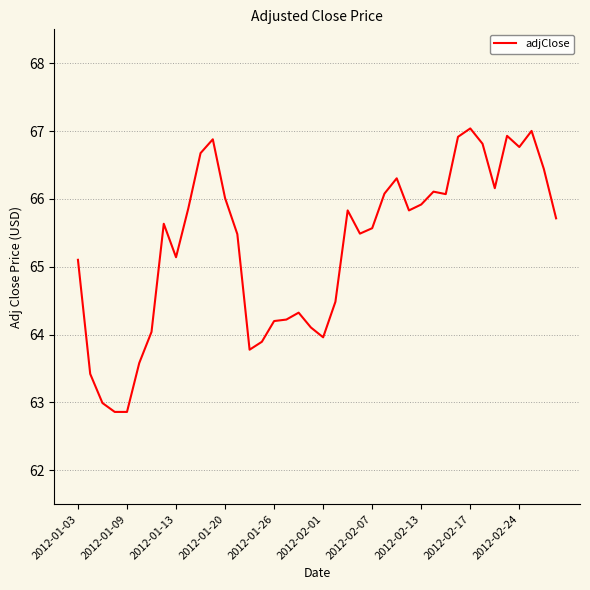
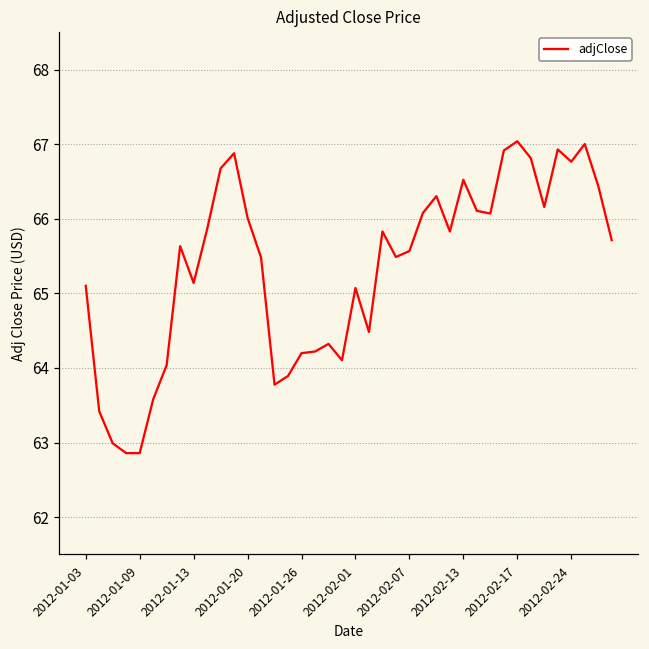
  {
    "2012-01-03": 65.1,
    "2012-01-09": 62.9,
    "2012-01-13": 65.1,
    "2012-01-20": 66.0,
    "2012-01-26": 64.2,
-   "2012-02-01": 64.0,
+   "2012-02-01": 65.1,
    "2012-02-07": 65.6,
-   "2012-02-13": 65.9,
+   "2012-02-13": 66.5,
    "2012-02-17": 67.0,
    "2012-02-24": 66.8
  }
